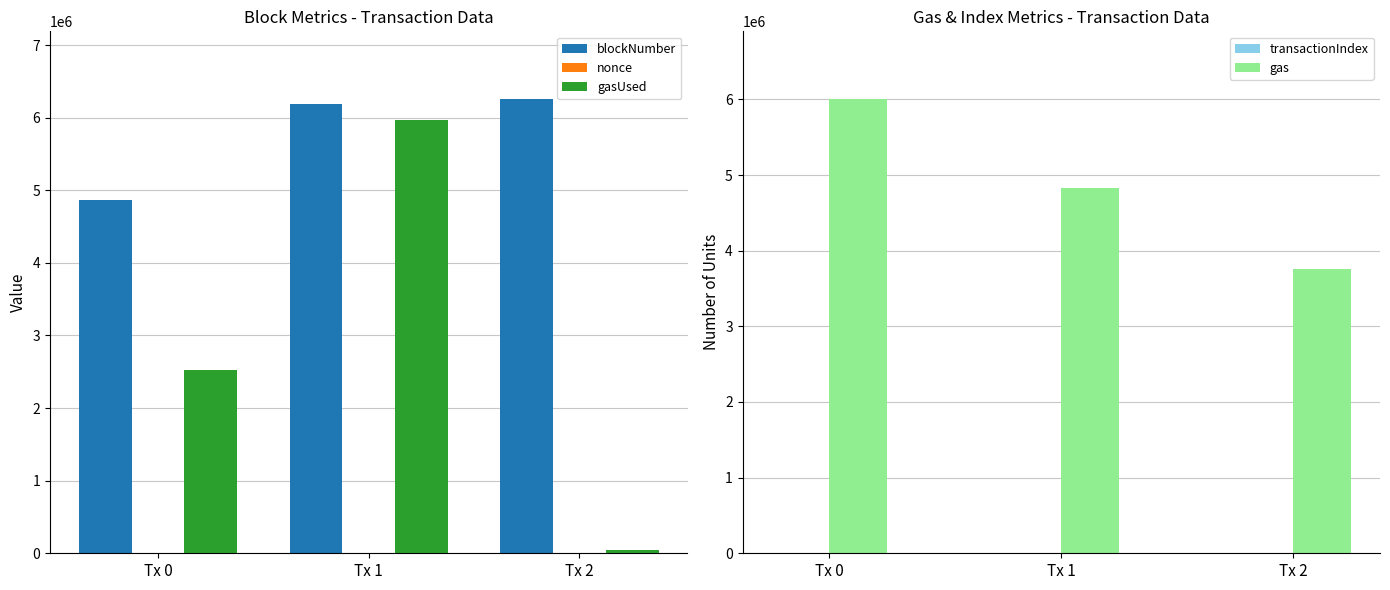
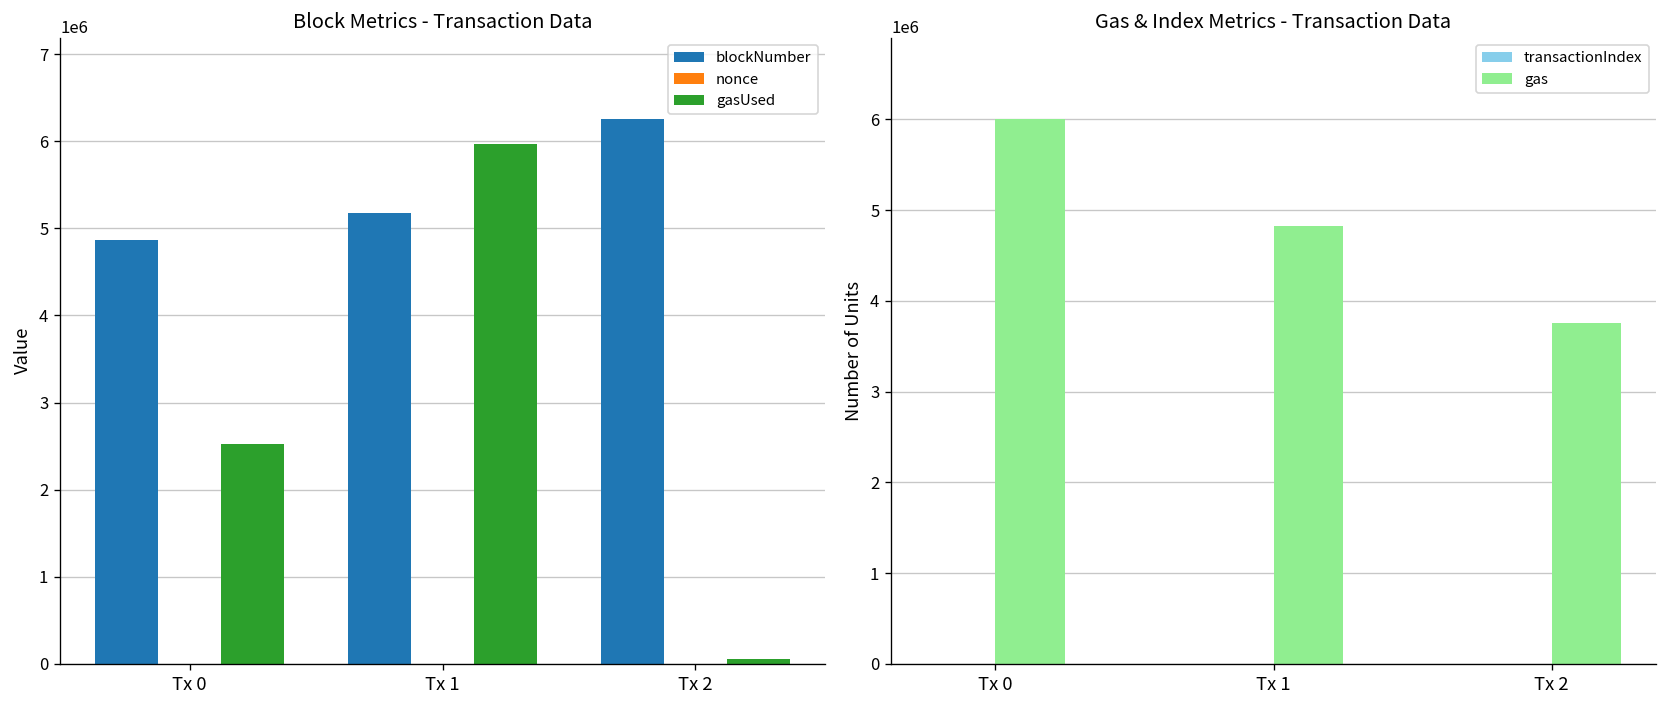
  {
    "Block Metrics - Transaction Data": {
      "blockNumber": {
        "Tx 0": 4900000,
-       "Tx 1": 6200000,
+       "Tx 1": 5200000,
        "Tx 2": 6300000
      },
      "nonce": {
        "Tx 1": 0
      },
      "gasUsed": {
        "Tx 0": 2500000,
        "Tx 1": 6000000,
        "Tx 2": 100000
      }
    },
    "Gas & Index Metrics - Transaction Data": {
      "gas": {
        "Tx 0": 6000000,
        "Tx 1": 4800000,
        "Tx 2": 3800000
      }
    }
  }
